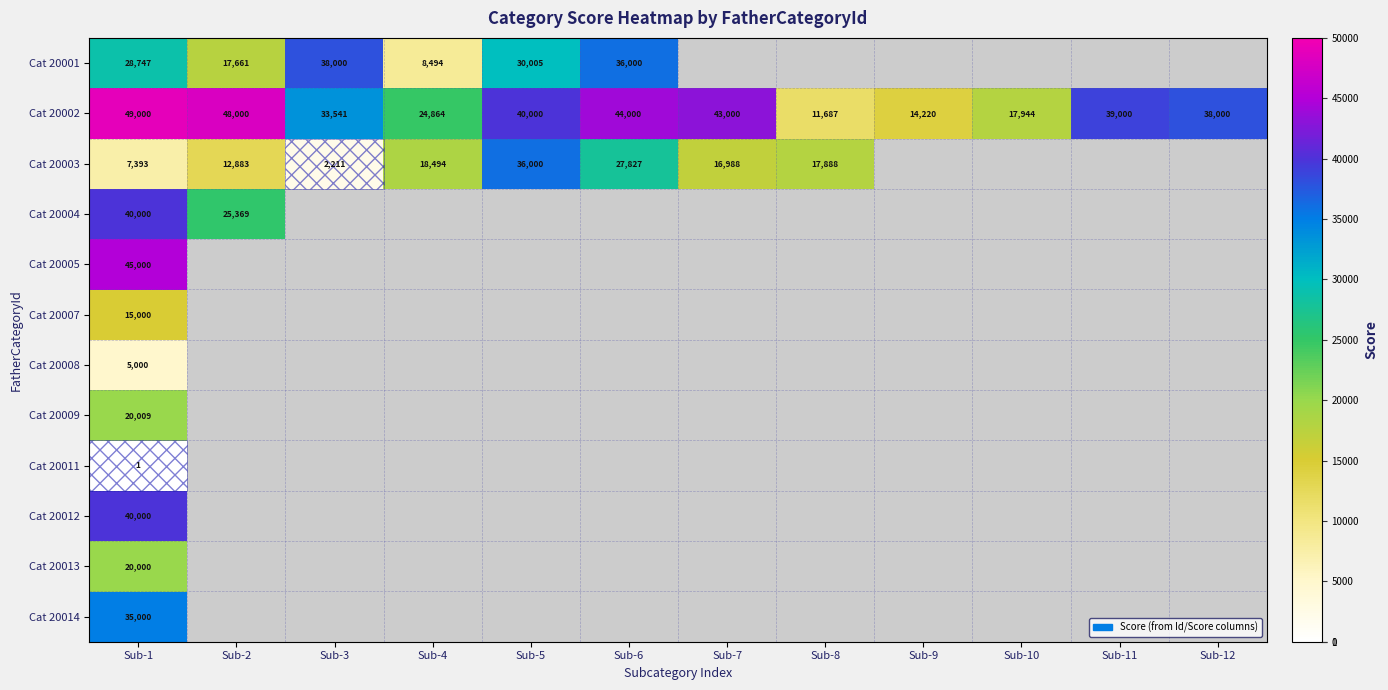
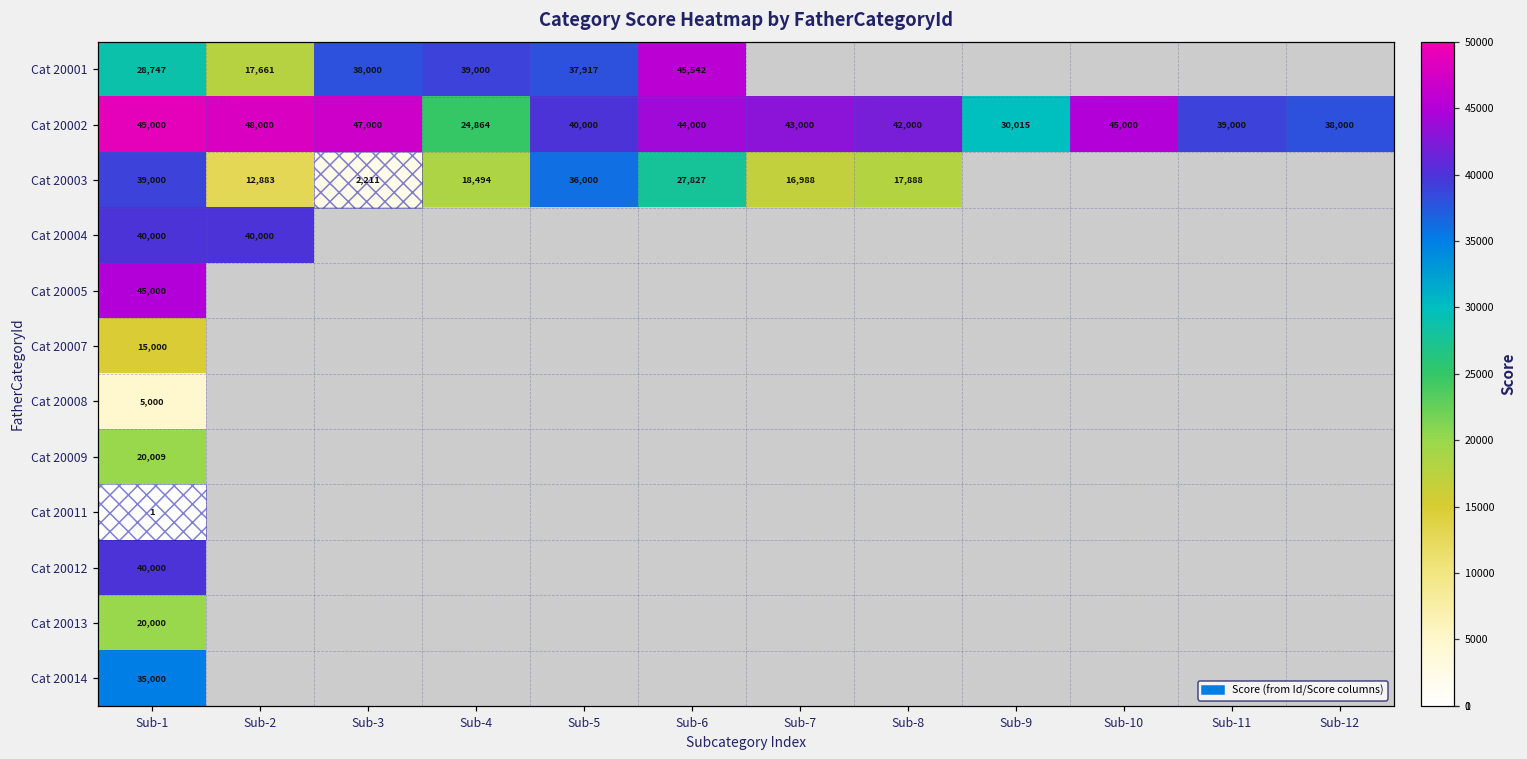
  {
    "Cat 20001": {
      "Sub-1": "28,747",
      "Sub-2": "17,661",
      "Sub-3": "38,000",
-     "Sub-4": "8,494",
-     "Sub-5": "30,005",
-     "Sub-6": "36,000"
+     "Sub-4": "39,000",
+     "Sub-5": "37,917",
+     "Sub-6": "45,542"
    },
    "Cat 20002": {
      "Sub-1": "49,000",
      "Sub-2": "48,000",
-     "Sub-3": "33,541",
+     "Sub-3": "47,000",
      "Sub-4": "24,864",
      "Sub-5": "40,000",
      "Sub-6": "44,000",
      "Sub-7": "43,000",
-     "Sub-8": "11,687",
-     "Sub-9": "14,220",
-     "Sub-10": "17,944",
+     "Sub-8": "42,000",
+     "Sub-9": "30,015",
+     "Sub-10": "45,000",
      "Sub-11": "39,000",
      "Sub-12": "38,000"
    },
    "Cat 20003": {
-     "Sub-1": "7,393",
+     "Sub-1": "39,000",
      "Sub-2": "12,883",
      "Sub-3": "2,211",
      "Sub-4": "18,494",
      "Sub-5": "36,000",
      "Sub-6": "27,827",
      "Sub-7": "16,988",
      "Sub-8": "17,888"
    },
    "Cat 20004": {
      "Sub-1": "40,000",
-     "Sub-2": "25,369"
+     "Sub-2": "40,000"
    },
    "Cat 20005": {
      "Sub-1": "45,000"
    },
    "Cat 20007": {
      "Sub-1": "15,000"
    },
    "Cat 20008": {
      "Sub-1": "5,000"
    },
    "Cat 20009": {
      "Sub-1": "20,009"
    },
    "Cat 20011": {
      "Sub-1": "1"
    },
    "Cat 20012": {
      "Sub-1": "40,000"
    },
    "Cat 20013": {
      "Sub-1": "20,000"
    },
    "Cat 20014": {
      "Sub-1": "35,000"
    }
  }
